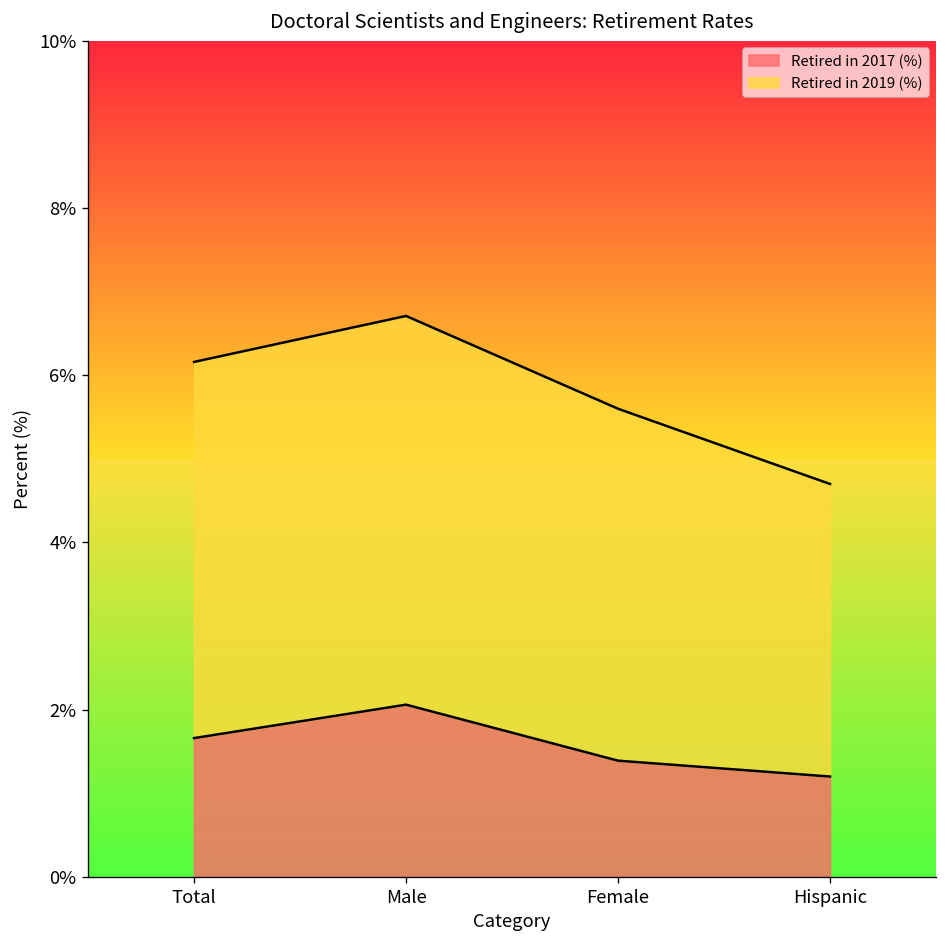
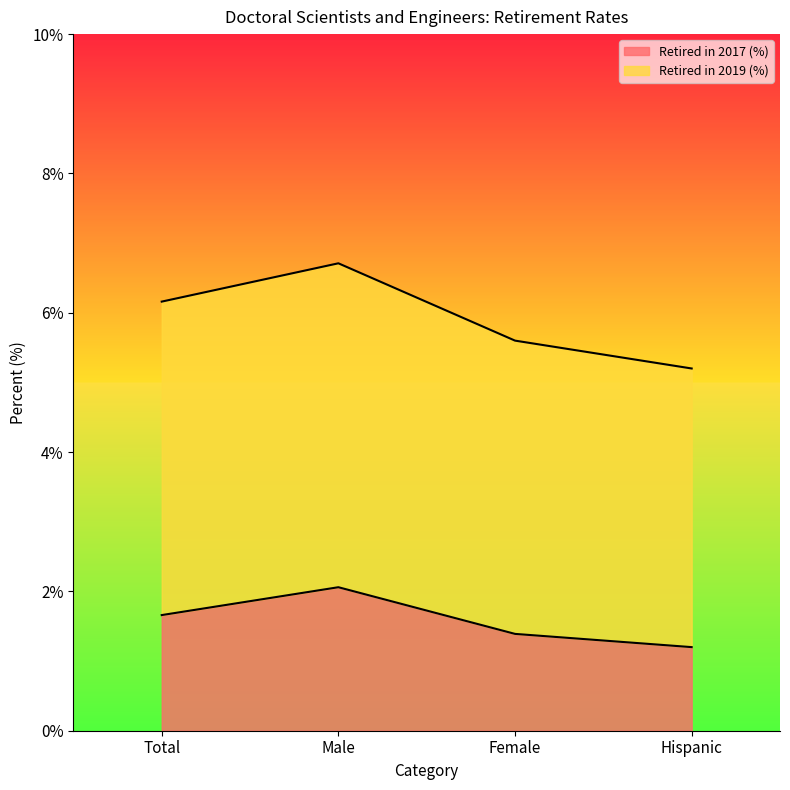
  {
    "Retired in 2017 (%)": {
      "Total": "1.7%",
      "Male": "2.1%",
      "Female": "1.4%",
      "Hispanic": "1.2%"
    },
    "Retired in 2019 (%)": {
      "Total": "4.5%",
      "Male": "4.7%",
      "Female": "4.2%",
-     "Hispanic": "3.5%"
+     "Hispanic": "4.0%"
    }
  }
